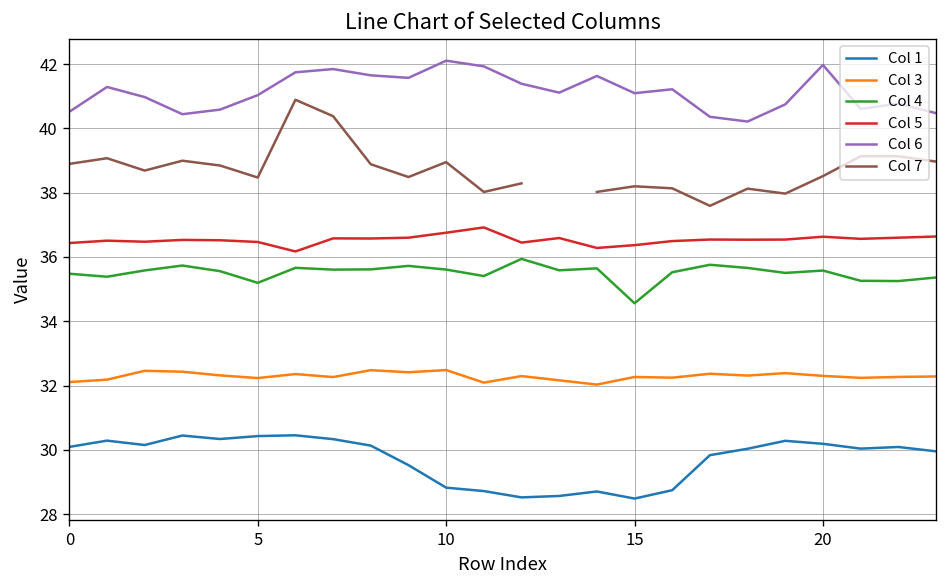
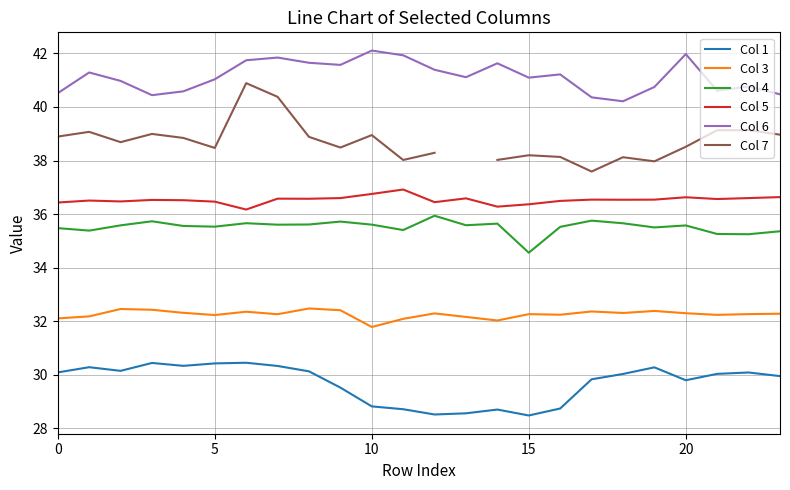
  {
    "Col 1": {
      "0": 30.1,
      "5": 30.4,
      "10": 28.8,
      "15": 28.5,
-     "20": 30.2
+     "20": 29.8
    },
    "Col 3": {
      "0": 32.1,
      "5": 32.2,
-     "10": 32.5,
+     "10": 31.8,
      "15": 32.3,
      "20": 32.3
    },
    "Col 4": {
      "0": 35.5,
-     "5": 35.2,
+     "5": 35.5,
      "10": 35.6,
      "15": 34.6,
      "20": 35.6
    },
    "Col 5": {
      "0": 36.4,
      "5": 36.5,
      "10": 36.8,
      "15": 36.4,
      "20": 36.6
    },
    "Col 6": {
      "0": 40.5,
      "5": 41.0,
      "10": 42.1,
      "15": 41.1,
      "20": 42.0
    },
    "Col 7": {
      "0": 38.9,
      "5": 38.5,
      "10": 38.9,
      "15": 38.2,
      "20": 38.5
    }
  }
